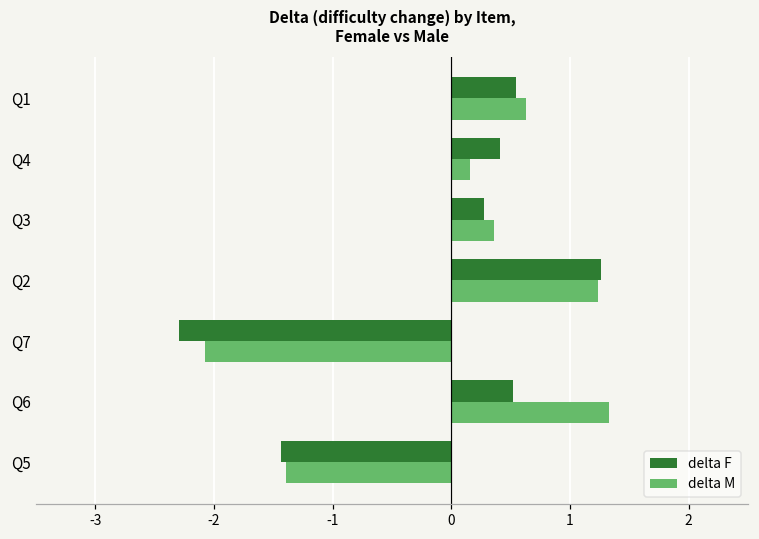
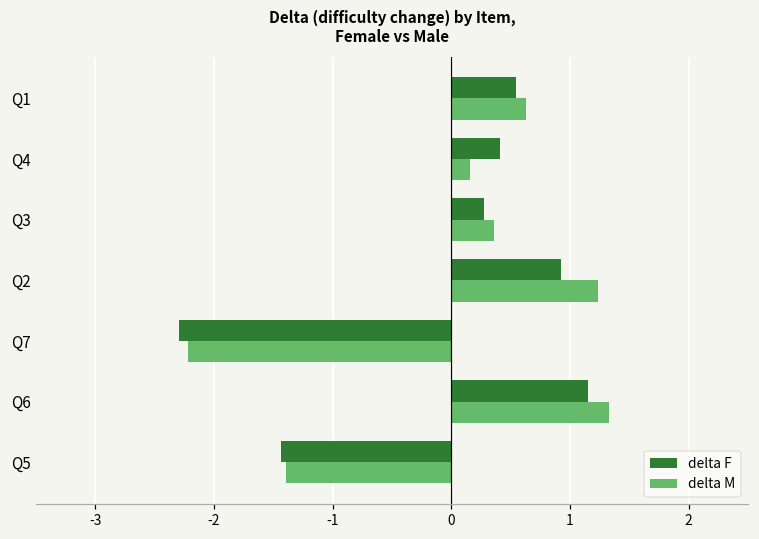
  {
    "delta F": {
      "Q1": 0.55,
      "Q4": 0.41,
      "Q3": 0.28,
-     "Q2": 1.27,
+     "Q2": 0.92,
      "Q7": -2.30,
-     "Q6": 0.52,
+     "Q6": 1.16,
      "Q5": -1.43
    },
    "delta M": {
      "Q1": 0.63,
      "Q4": 0.16,
      "Q3": 0.36,
      "Q2": 1.24,
-     "Q7": -2.07,
+     "Q7": -2.22,
      "Q6": 1.33,
      "Q5": -1.39
    }
  }
